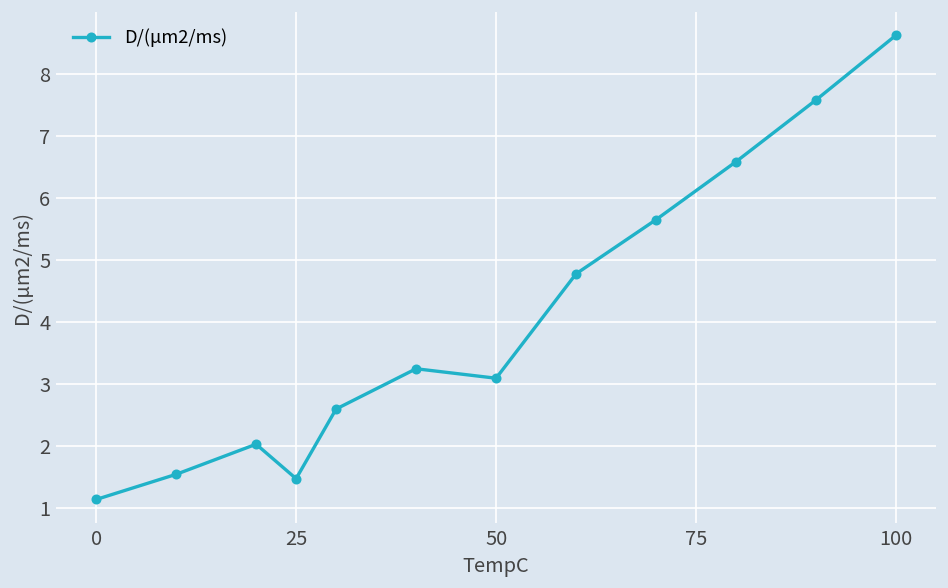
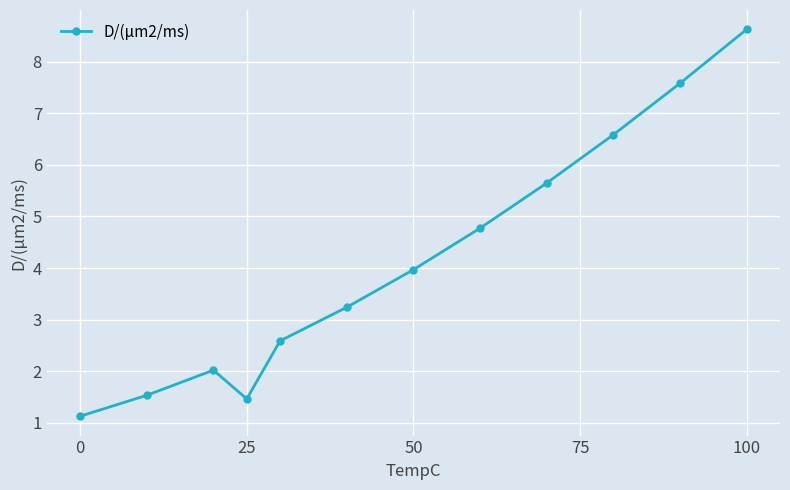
  {
    "0": 1.1,
    "25": 1.5,
-   "50": 3.1,
+   "50": 4.0,
    "100": 8.6
  }
